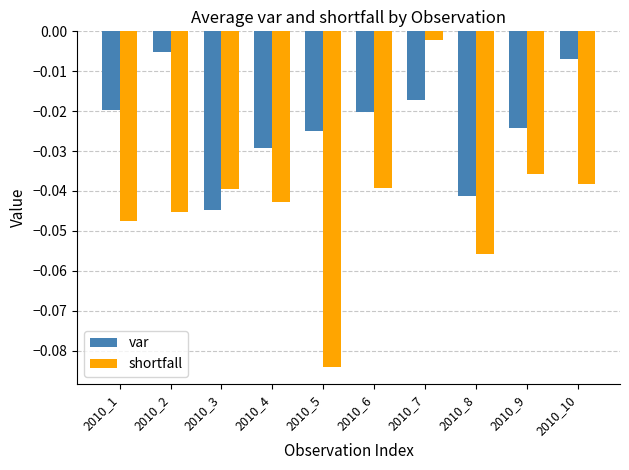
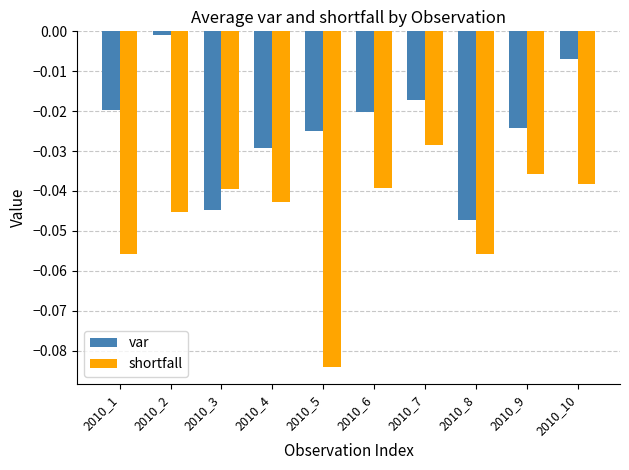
  {
    "var": {
      "2010_1": -0.020,
-     "2010_2": -0.005,
+     "2010_2": -0.001,
      "2010_3": -0.045,
      "2010_4": -0.029,
      "2010_5": -0.025,
      "2010_6": -0.020,
      "2010_7": -0.017,
-     "2010_8": -0.041,
+     "2010_8": -0.047,
      "2010_9": -0.024,
      "2010_10": -0.007
    },
    "shortfall": {
-     "2010_1": -0.048,
+     "2010_1": -0.056,
      "2010_2": -0.045,
      "2010_3": -0.039,
      "2010_4": -0.043,
      "2010_5": -0.084,
      "2010_6": -0.039,
-     "2010_7": -0.002,
+     "2010_7": -0.028,
      "2010_8": -0.056,
      "2010_9": -0.036,
      "2010_10": -0.038
    }
  }
